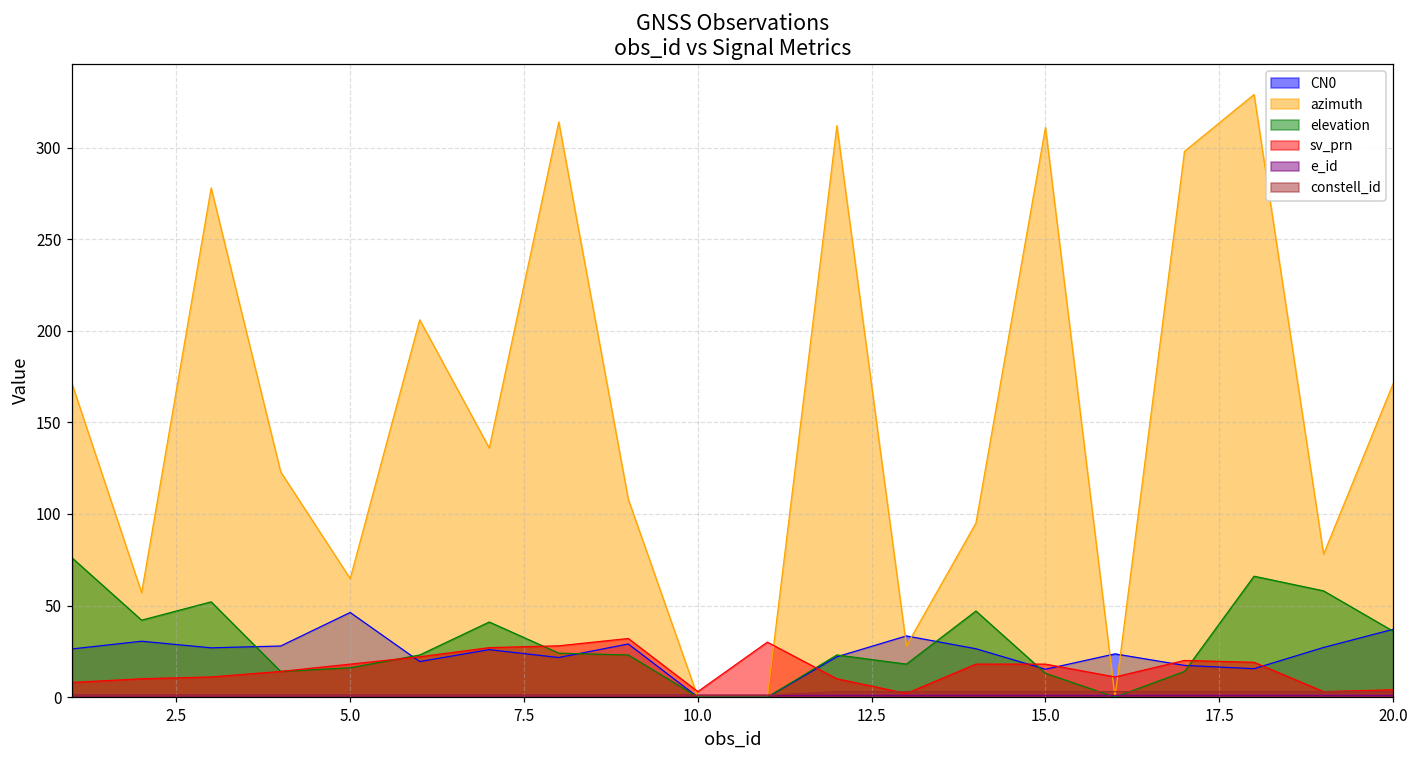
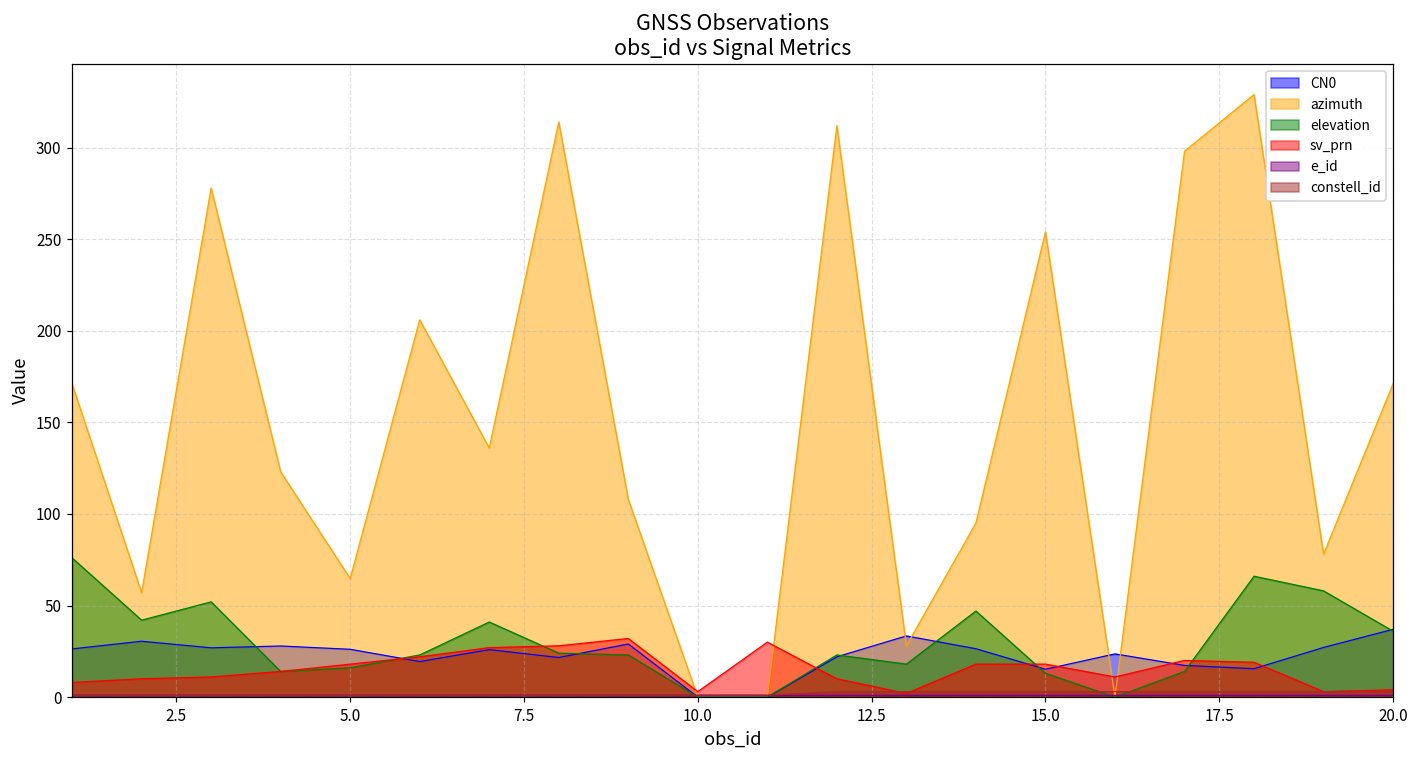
  {
    "CN0": {
-     "5.0": 46,
+     "5.0": 26,
      "15.0": 15
    },
    "azimuth": {
      "5.0": 65,
-     "15.0": 311,
+     "15.0": 254,
      "20.0": 171
    },
    "elevation": {
      "5.0": 16,
      "15.0": 13
    },
    "sv_prn": {
      "5.0": 18,
      "10.0": 3,
      "15.0": 18
    },
    "e_id": {
      "15.0": 1,
      "20.0": 1
    },
    "constell_id": {
      "15.0": 3
    }
  }
